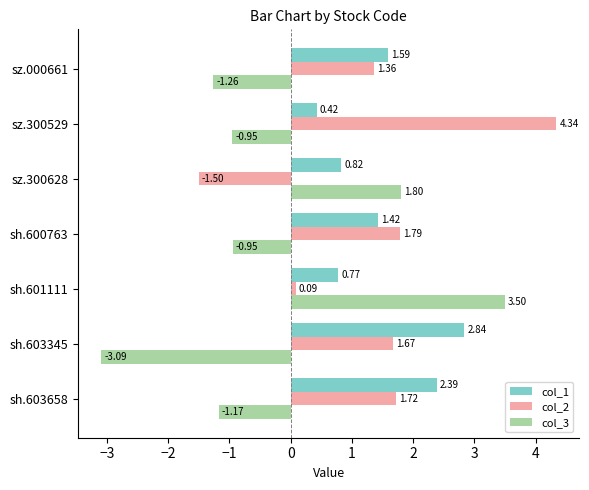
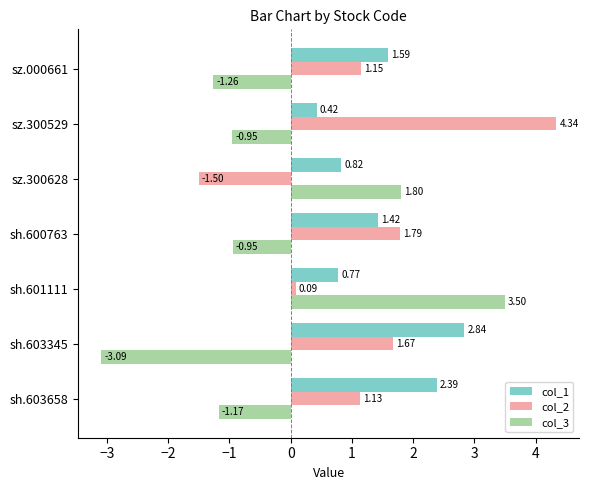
  {
    "col_2": {
-     "sz.000661": 1.36,
+     "sz.000661": 1.15,
      "sz.300529": 4.34,
      "sz.300628": -1.50,
      "sh.600763": 1.79,
      "sh.601111": 0.09,
      "sh.603345": 1.67,
-     "sh.603658": 1.72
+     "sh.603658": 1.13
    }
  }
